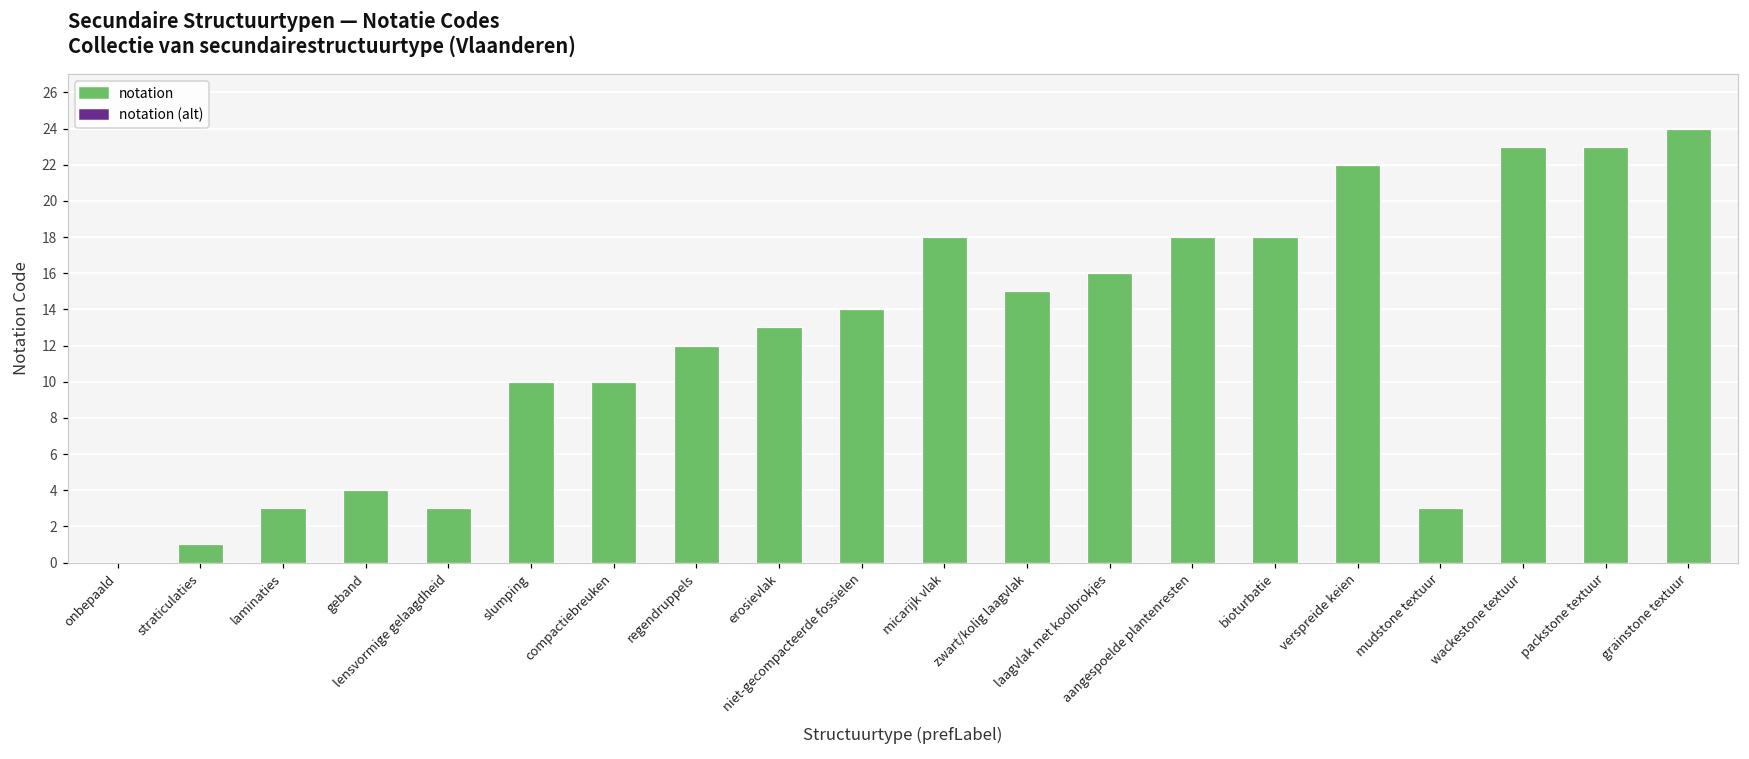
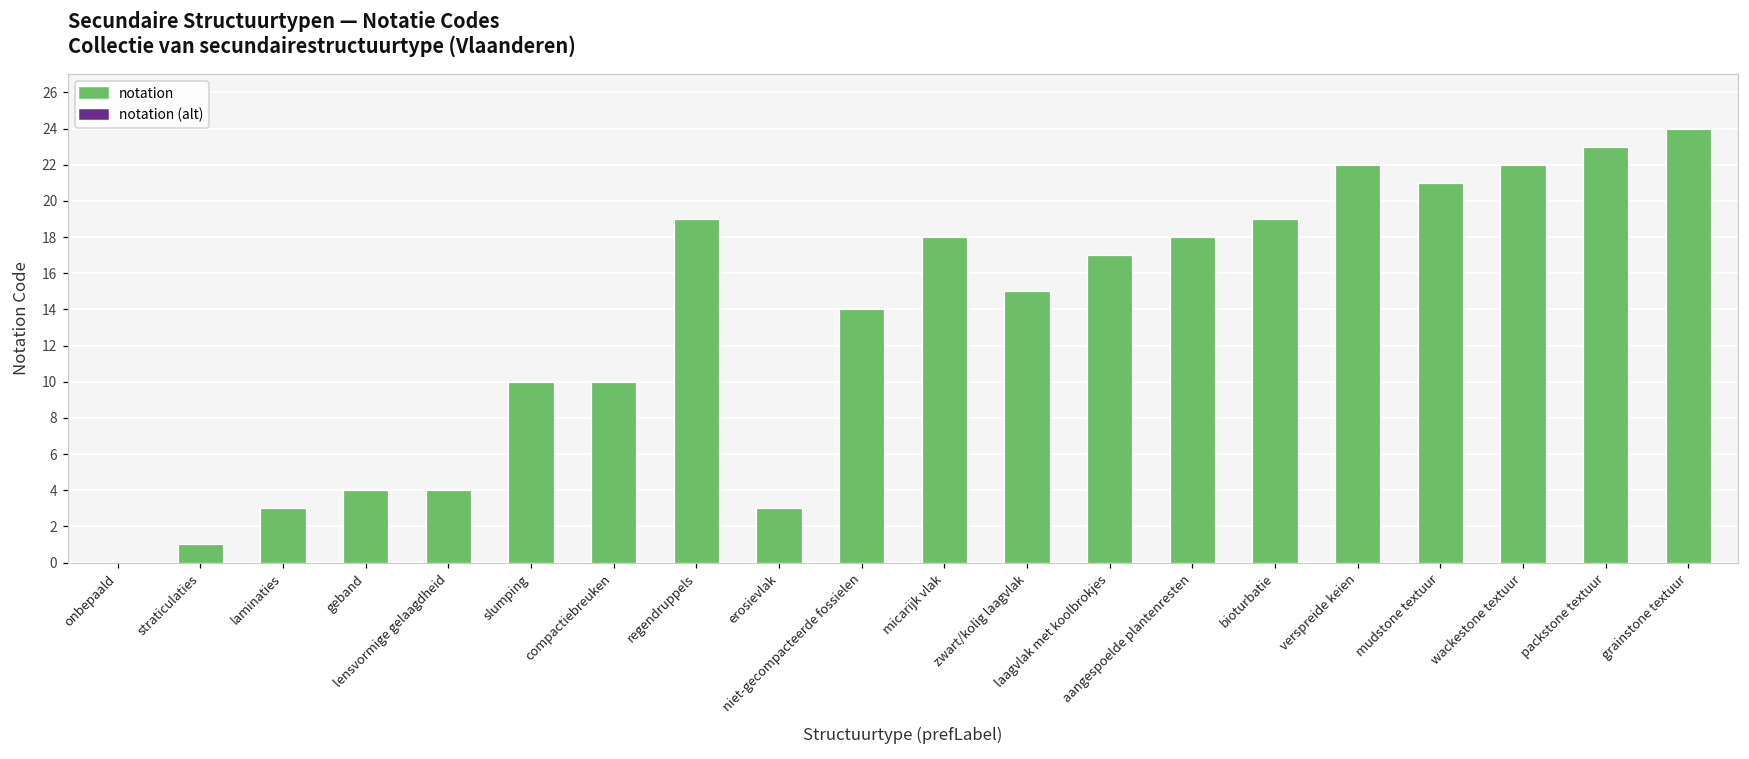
  {
    "onbepaald": 0,
    "straticulaties": 1,
    "laminaties": 3,
    "geband": 4,
-   "lensvormige gelaagdheid": 3,
+   "lensvormige gelaagdheid": 4,
    "slumping": 10,
    "compactiebreuken": 10,
-   "regendruppels": 12,
-   "erosievlak": 13,
+   "regendruppels": 19,
+   "erosievlak": 3,
    "niet-gecompacteerde fossielen": 14,
    "micarijk vlak": 18,
    "zwart/kolig laagvlak": 15,
-   "laagvlak met koolbrokjes": 16,
+   "laagvlak met koolbrokjes": 17,
    "aangespoelde plantenresten": 18,
-   "bioturbatie": 18,
+   "bioturbatie": 19,
    "verspreide keien": 22,
-   "mudstone textuur": 3,
-   "wackestone textuur": 23,
+   "mudstone textuur": 21,
+   "wackestone textuur": 22,
    "packstone textuur": 23,
    "grainstone textuur": 24
  }
